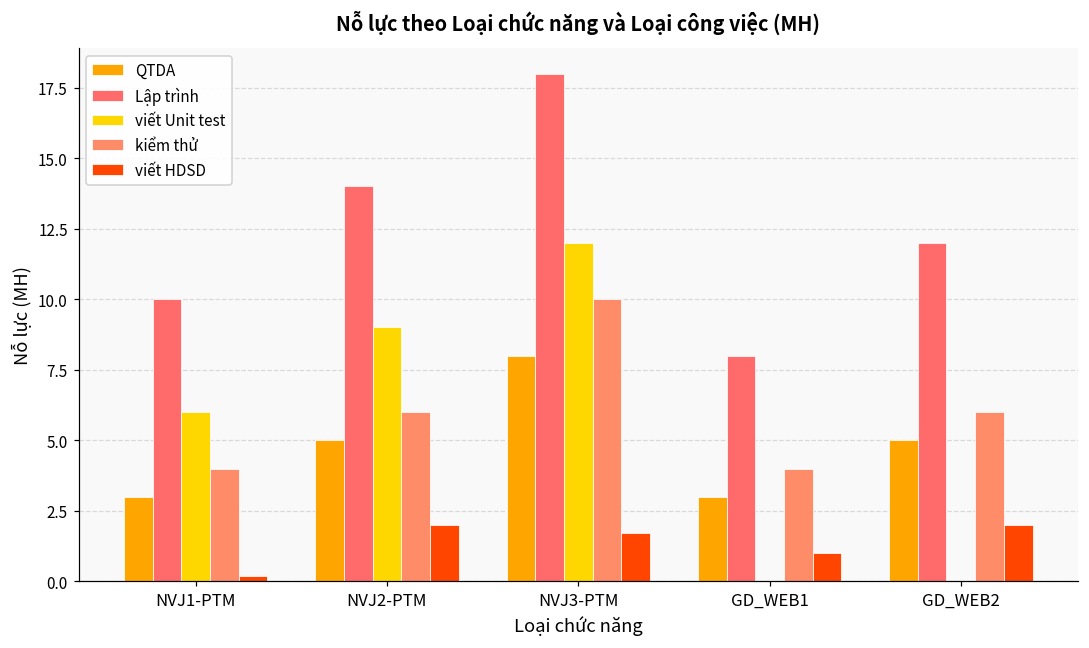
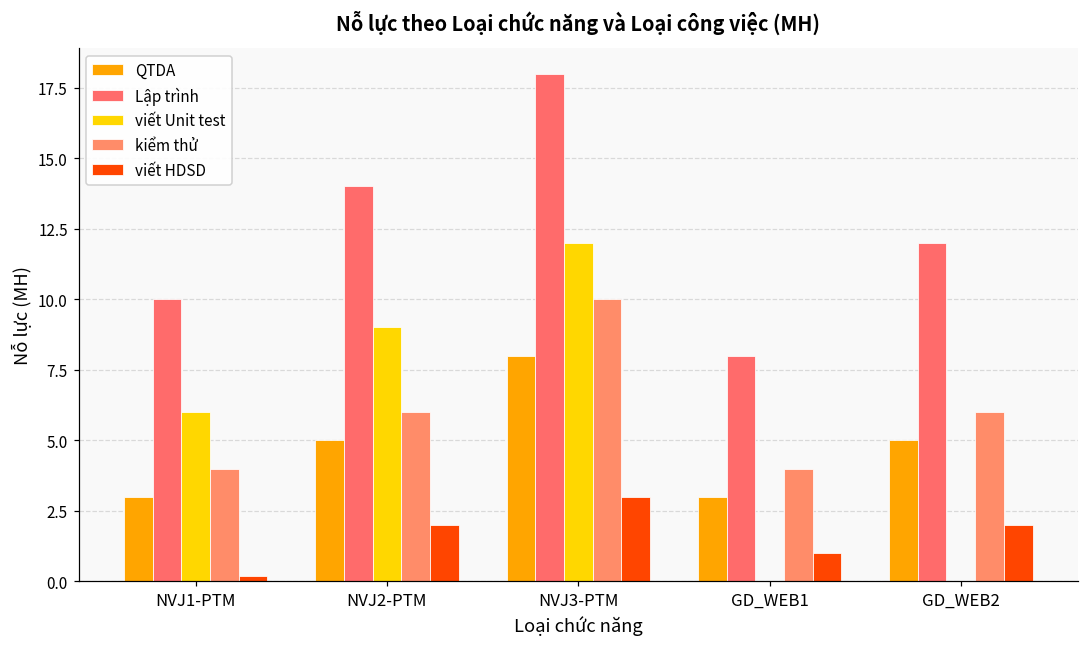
  {
    "viết HDSD": {
      "NVJ1-PTM": 0.2,
      "NVJ2-PTM": 2.0,
-     "NVJ3-PTM": 1.7,
+     "NVJ3-PTM": 3.0,
      "GD_WEB1": 1.0,
      "GD_WEB2": 2.0
    }
  }
